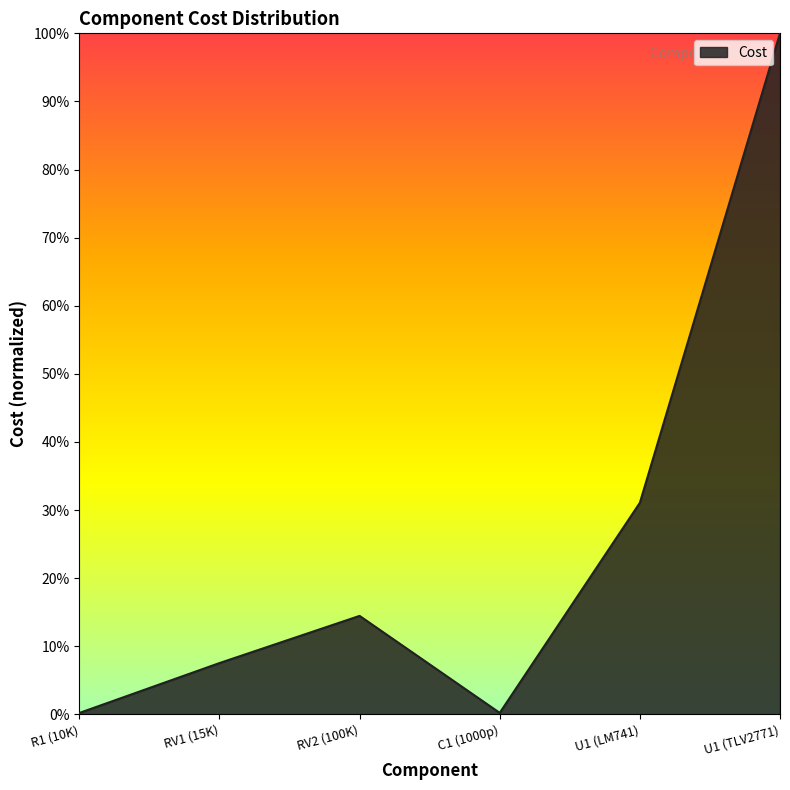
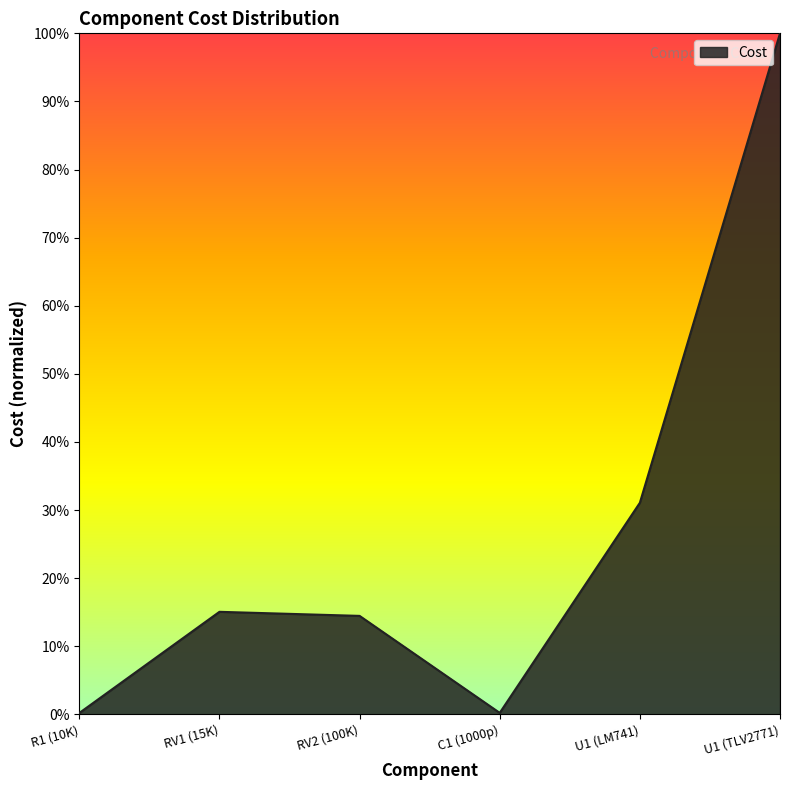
  {
    "R1 (10K)": "0%",
-   "RV1 (15K)": "8%",
+   "RV1 (15K)": "15%",
    "RV2 (100K)": "14%",
    "C1 (1000p)": "0%",
    "U1 (LM741)": "31%",
    "U1 (TLV2771)": "100%"
  }
